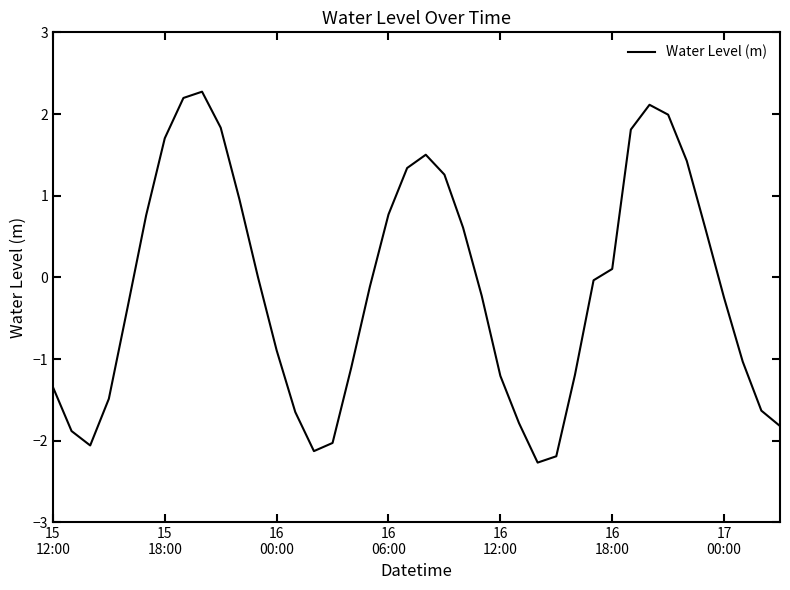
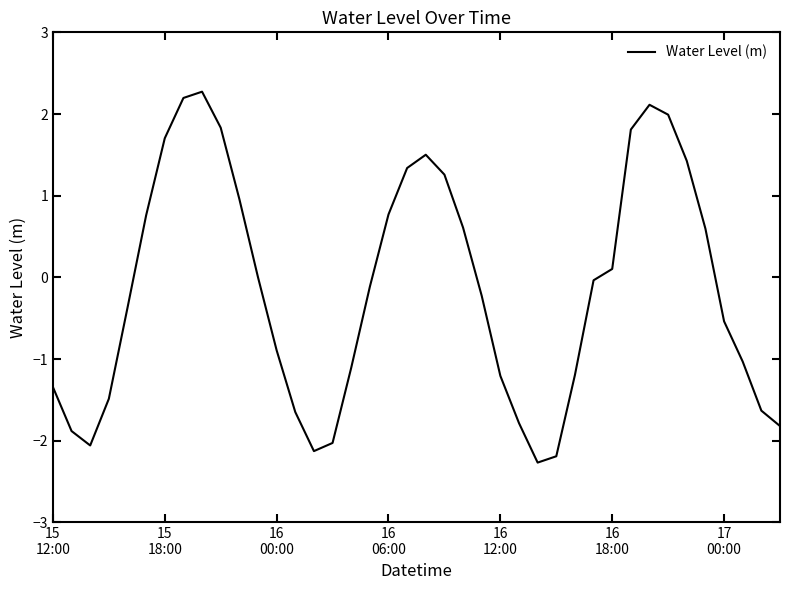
  {
    "15 12:00": -1.3,
    "15 18:00": 1.7,
    "16 00:00": -0.9,
    "16 06:00": 0.8,
    "16 12:00": -1.2,
    "16 18:00": 0.1,
-   "17 00:00": -0.3
+   "17 00:00": -0.5
  }
